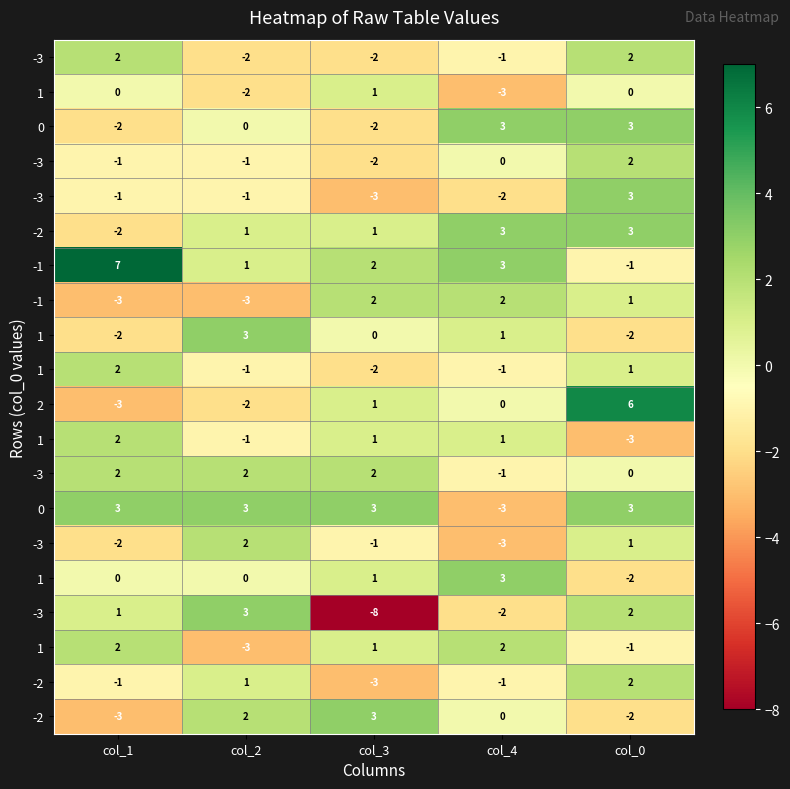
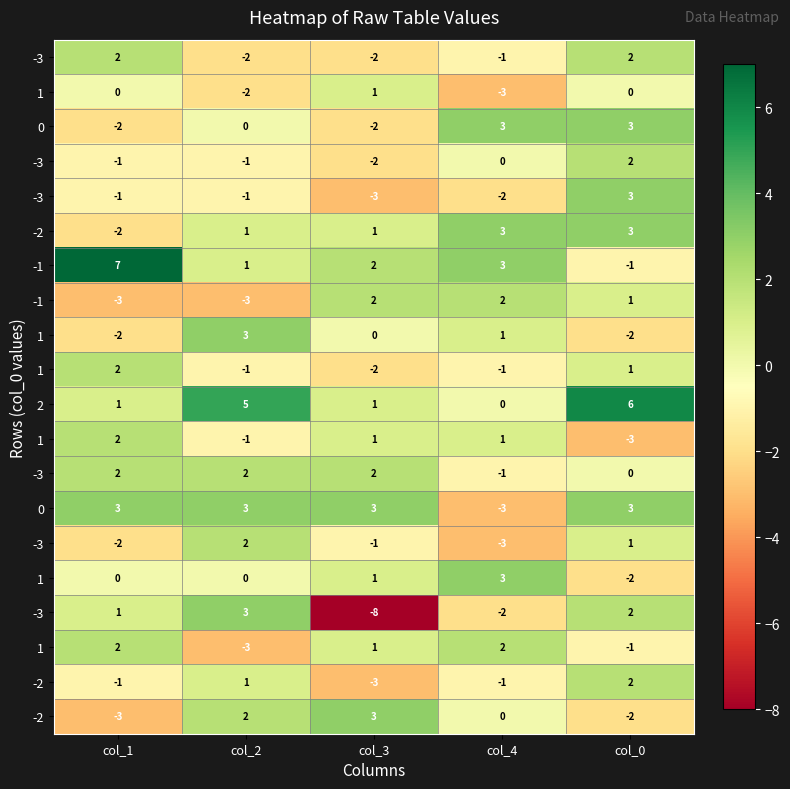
  {
    "2": {
-     "col_1": -3,
-     "col_2": -2,
+     "col_1": 1,
+     "col_2": 5,
      "col_3": 1,
      "col_4": 0,
      "col_0": 6
    }
  }
